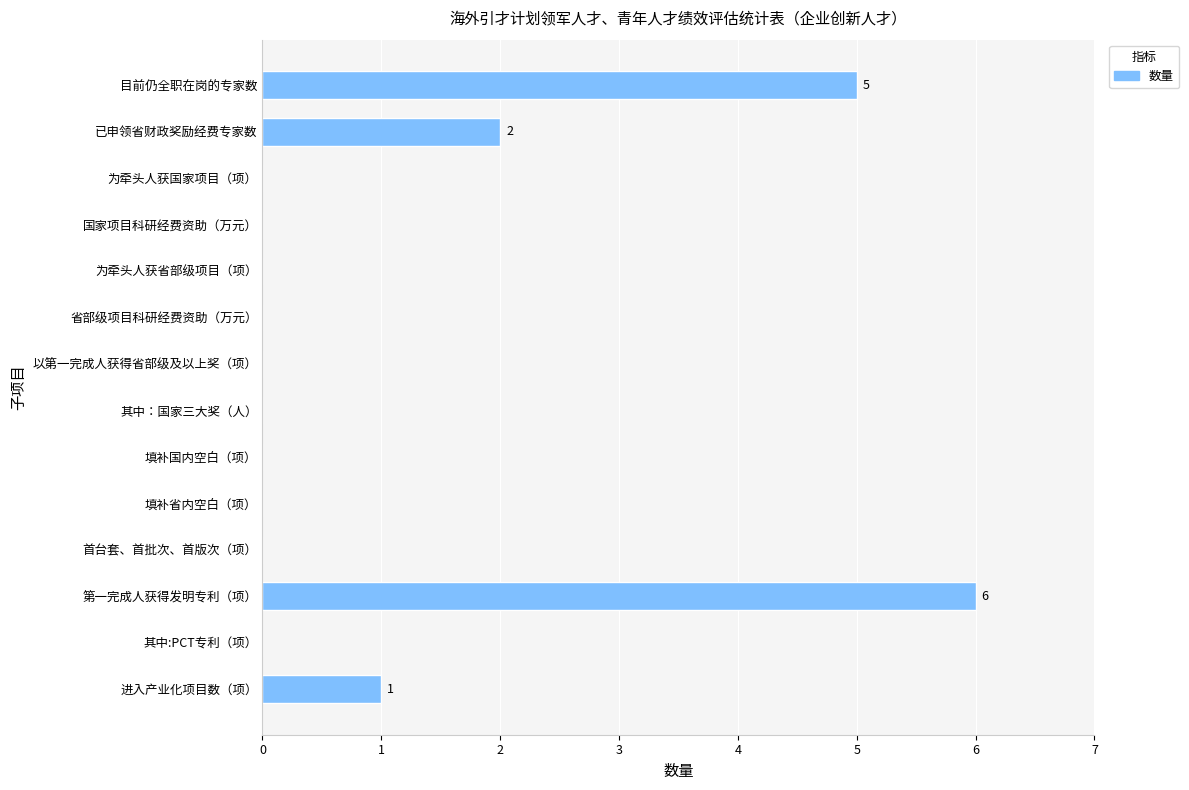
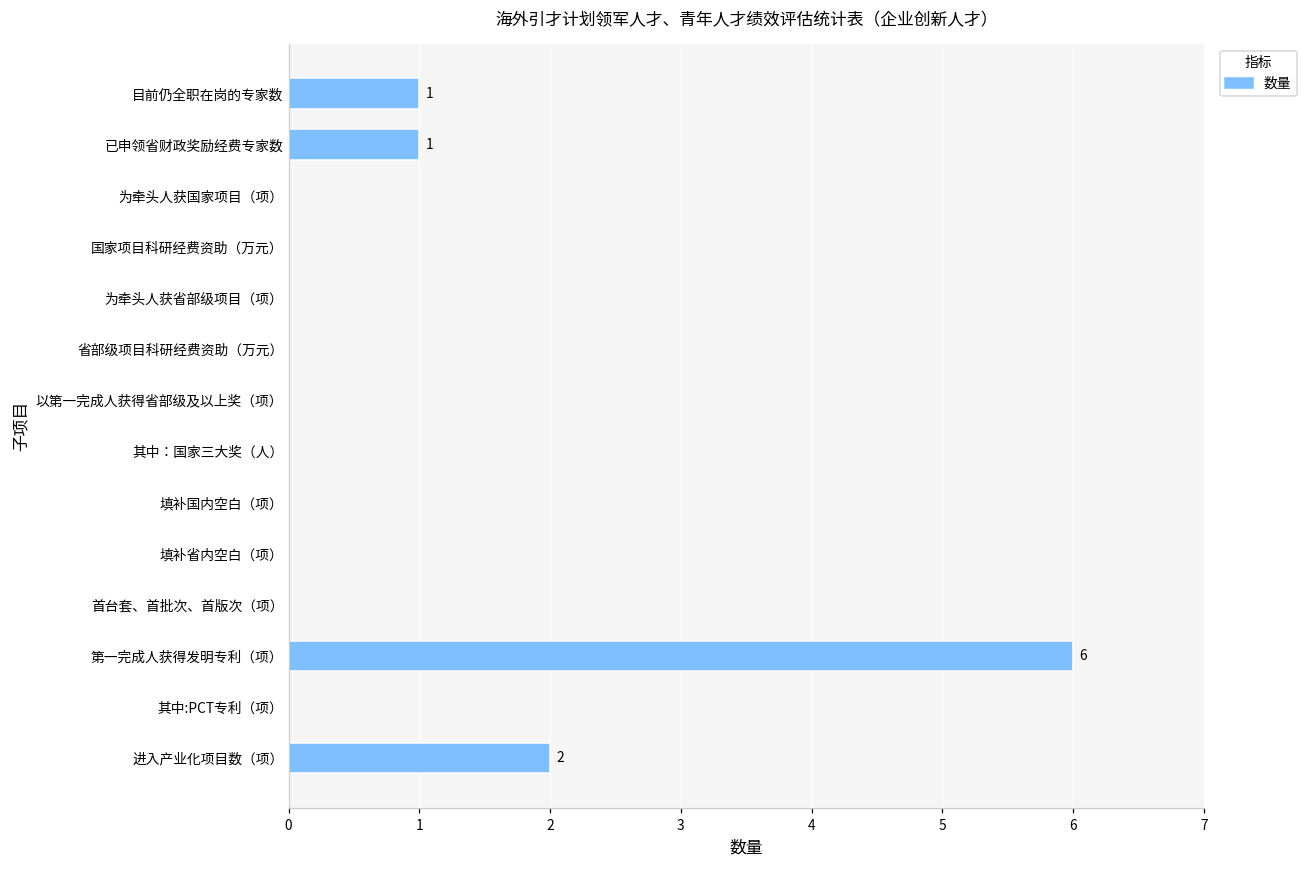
  {
-   "目前仍全职在岗的专家数": 5,
-   "已申领省财政奖励经费专家数": 2,
+   "目前仍全职在岗的专家数": 1,
+   "已申领省财政奖励经费专家数": 1,
    "第一完成人获得发明专利（项）": 6,
-   "进入产业化项目数（项）": 1
+   "进入产业化项目数（项）": 2
  }
